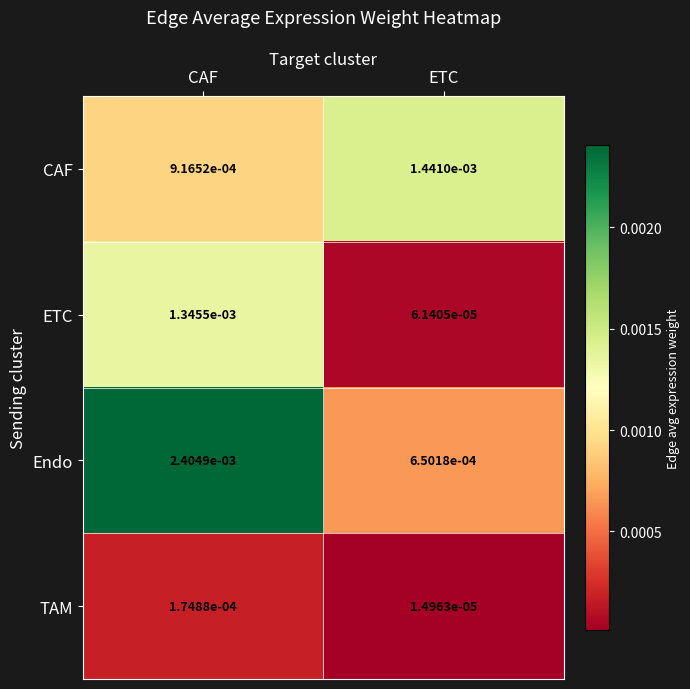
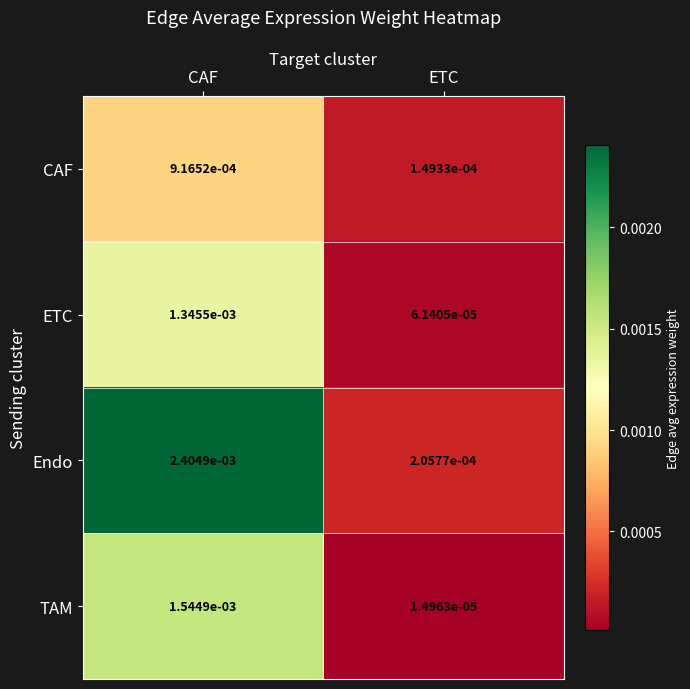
  {
    "CAF": {
      "CAF": "9.1652e-04",
-     "ETC": "1.4410e-03"
+     "ETC": "1.4933e-04"
    },
    "ETC": {
      "CAF": "1.3455e-03",
      "ETC": "6.1405e-05"
    },
    "Endo": {
      "CAF": "2.4049e-03",
-     "ETC": "6.5018e-04"
+     "ETC": "2.0577e-04"
    },
    "TAM": {
-     "CAF": "1.7488e-04",
+     "CAF": "1.5449e-03",
      "ETC": "1.4963e-05"
    }
  }
